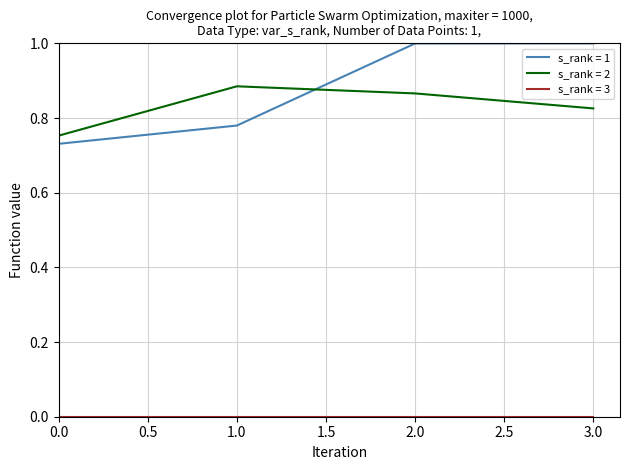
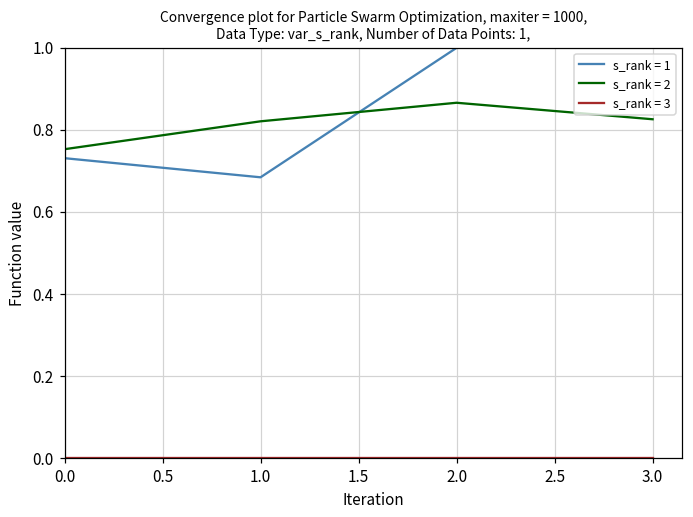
  {
    "s_rank = 1": {
      "0.0": 0.73,
-     "1.0": 0.78,
+     "1.0": 0.68,
      "2.0": 1.00,
      "3.0": 1.00
    },
    "s_rank = 2": {
      "0.0": 0.75,
-     "1.0": 0.88,
+     "1.0": 0.82,
      "2.0": 0.87,
      "3.0": 0.83
    },
    "s_rank = 3": {
      "0.0": 0.00,
      "1.0": 0.00,
      "2.0": 0.00,
      "3.0": 0.00
    }
  }
